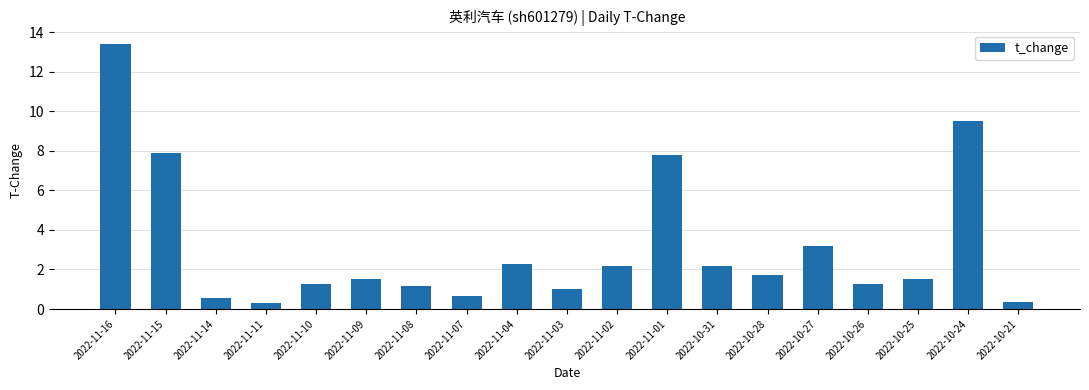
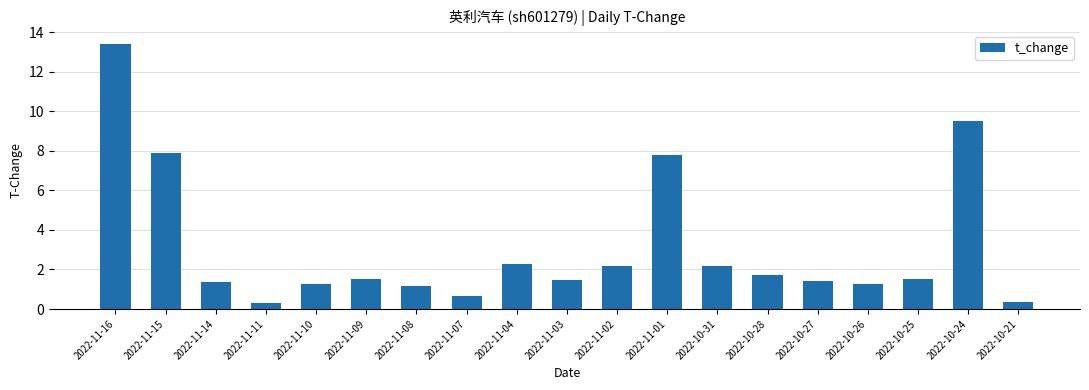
  {
    "2022-11-16": 13.4,
    "2022-11-15": 7.9,
-   "2022-11-14": 0.6,
+   "2022-11-14": 1.4,
    "2022-11-11": 0.3,
    "2022-11-10": 1.3,
    "2022-11-09": 1.5,
    "2022-11-08": 1.1,
    "2022-11-07": 0.7,
    "2022-11-04": 2.3,
-   "2022-11-03": 1.0,
+   "2022-11-03": 1.5,
    "2022-11-02": 2.2,
    "2022-11-01": 7.8,
    "2022-10-31": 2.2,
    "2022-10-28": 1.7,
-   "2022-10-27": 3.2,
+   "2022-10-27": 1.4,
    "2022-10-26": 1.3,
    "2022-10-25": 1.5,
    "2022-10-24": 9.5,
    "2022-10-21": 0.4
  }
